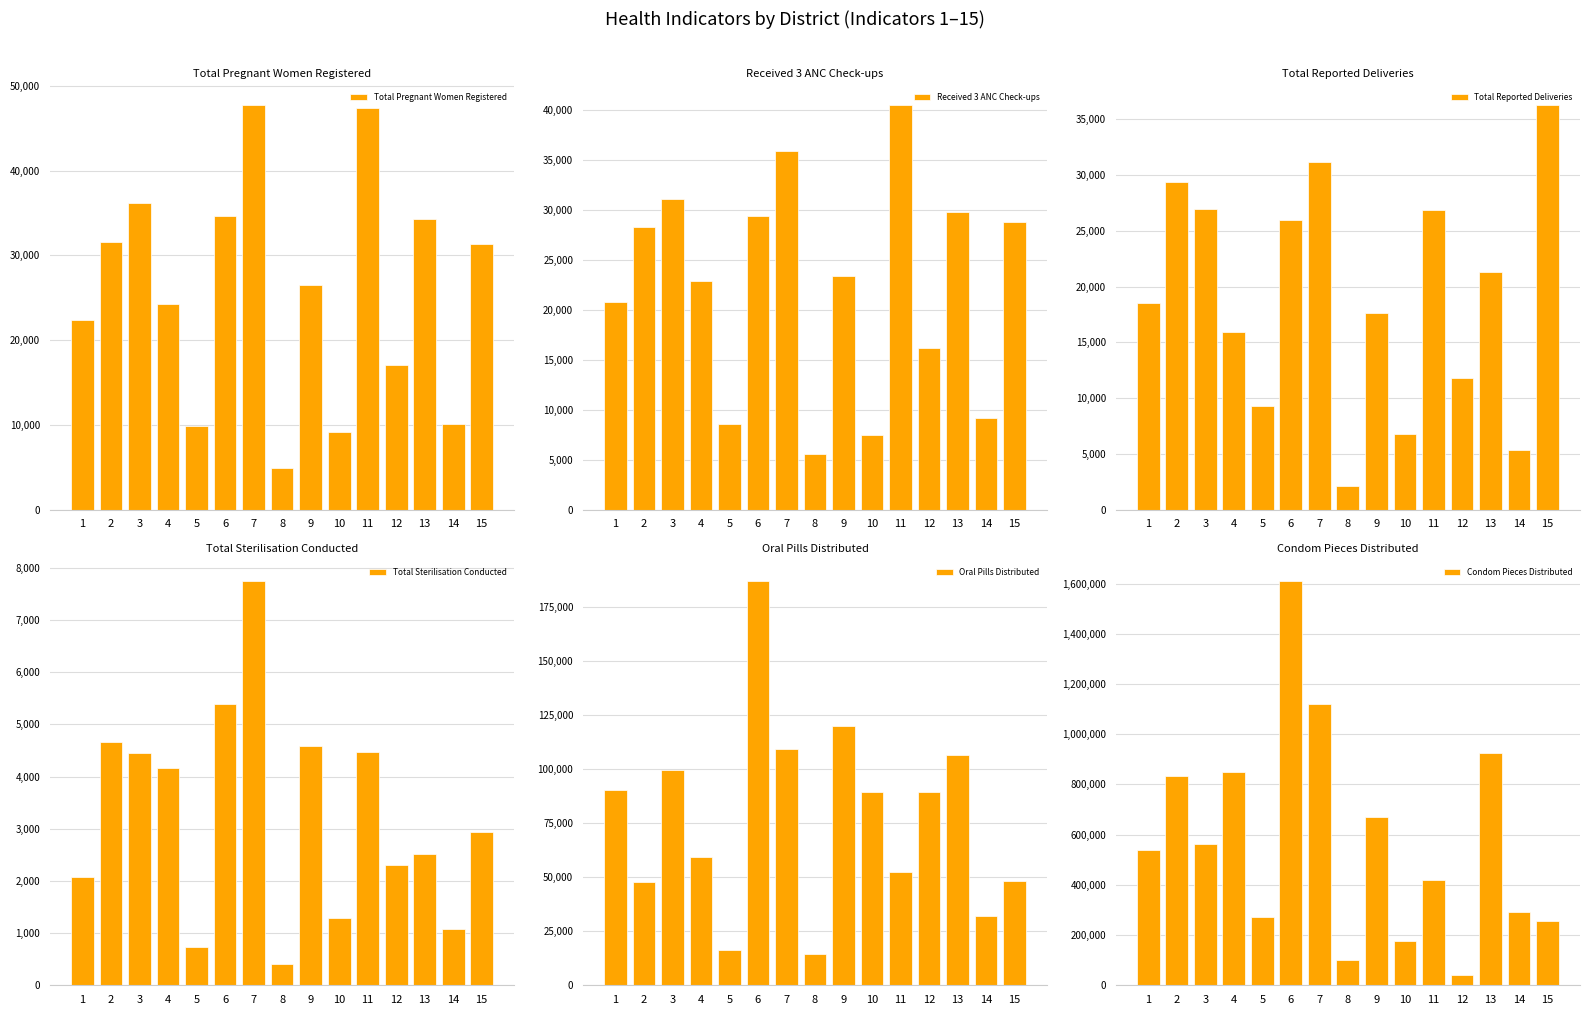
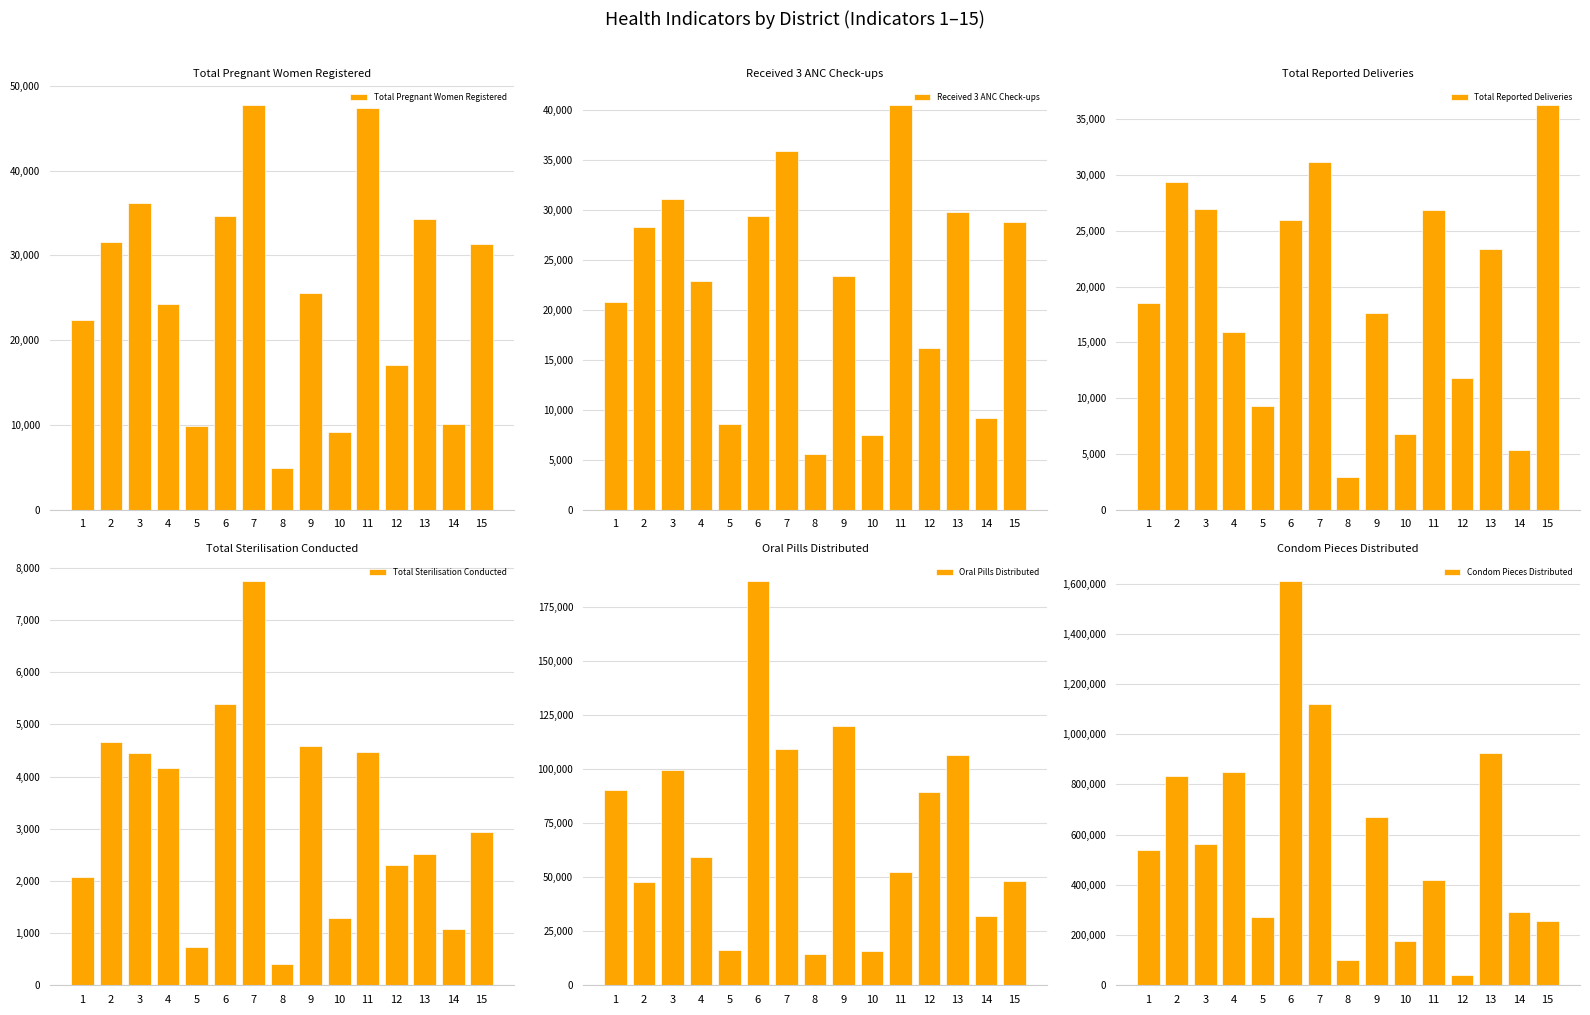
  {
    "Total Pregnant Women Registered": {
      "1": "22,000",
      "2": "32,000",
      "3": "36,000",
      "4": "24,000",
      "5": "10,000",
      "6": "35,000",
      "7": "48,000",
      "8": "5,000",
-     "9": "27,000",
+     "9": "26,000",
      "10": "9,000",
      "11": "47,000",
      "12": "17,000",
      "13": "34,000",
      "14": "10,000",
      "15": "31,000"
    },
    "Received 3 ANC Check-ups": {
      "1": "21,000",
      "2": "28,000",
      "3": "31,000",
      "4": "23,000",
      "5": "9,000",
      "6": "29,000",
      "7": "36,000",
      "8": "6,000",
      "9": "23,000",
      "10": "8,000",
      "11": "40,000",
      "12": "16,000",
      "13": "30,000",
      "14": "9,000",
      "15": "29,000"
    },
    "Total Reported Deliveries": {
      "1": "18,600",
      "2": "29,400",
      "3": "27,000",
      "4": "15,900",
      "5": "9,300",
      "6": "26,000",
      "7": "31,100",
-     "8": "2,100",
+     "8": "2,900",
      "9": "17,700",
      "10": "6,800",
      "11": "26,900",
      "12": "11,800",
-     "13": "21,300",
+     "13": "23,400",
      "14": "5,400",
      "15": "36,300"
    },
    "Total Sterilisation Conducted": {
      "1": "2,100",
      "2": "4,700",
      "3": "4,400",
      "4": "4,200",
      "5": "700",
      "6": "5,400",
      "7": "7,700",
      "8": "400",
      "9": "4,600",
      "10": "1,300",
      "11": "4,500",
      "12": "2,300",
      "13": "2,500",
      "14": "1,100",
      "15": "2,900"
    },
    "Oral Pills Distributed": {
      "1": "90,000",
      "2": "48,000",
      "3": "100,000",
      "4": "59,000",
      "5": "16,000",
      "6": "187,000",
      "7": "109,000",
      "8": "14,000",
      "9": "120,000",
-     "10": "89,000",
+     "10": "16,000",
      "11": "52,000",
      "12": "89,000",
      "13": "107,000",
      "14": "32,000",
      "15": "48,000"
    },
    "Condom Pieces Distributed": {
      "1": "540,000",
      "2": "830,000",
      "3": "560,000",
      "4": "850,000",
      "5": "270,000",
      "6": "1,610,000",
      "7": "1,120,000",
      "8": "100,000",
      "9": "670,000",
      "10": "180,000",
      "11": "420,000",
      "12": "40,000",
      "13": "930,000",
      "14": "290,000",
      "15": "260,000"
    }
  }
